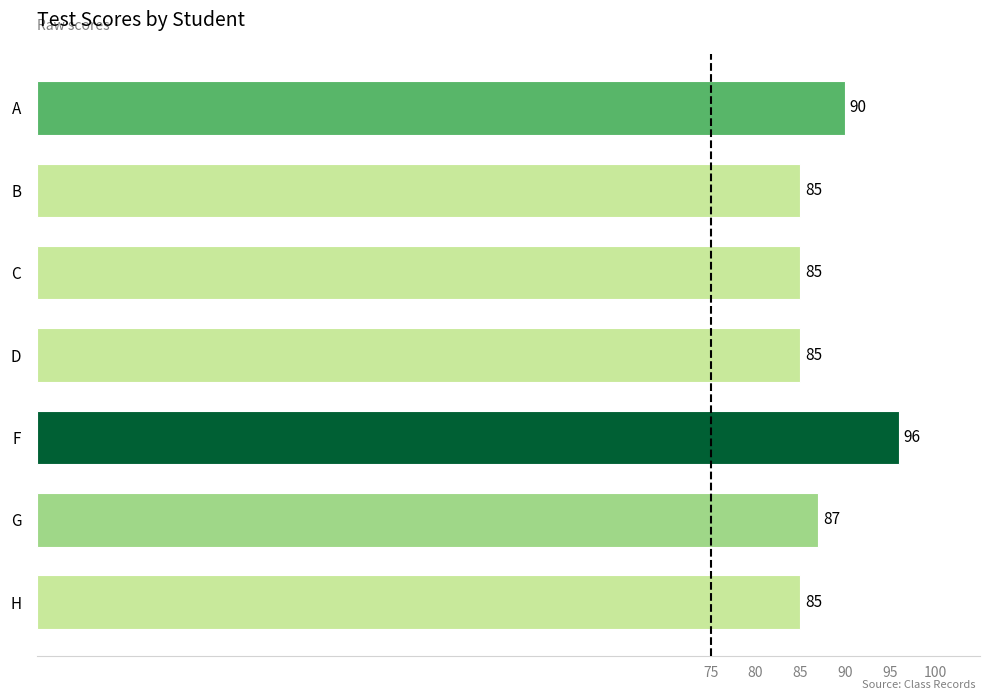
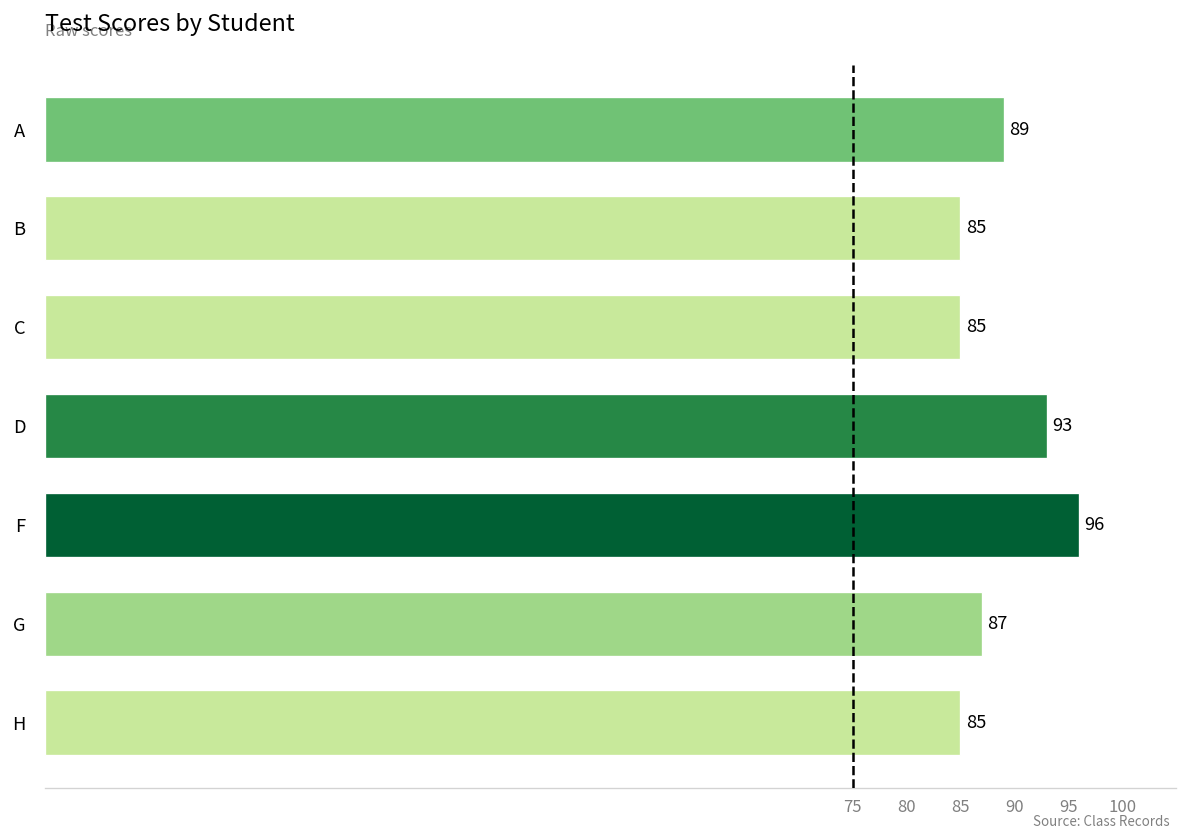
  {
-   "A": 90,
+   "A": 89,
    "B": 85,
    "C": 85,
-   "D": 85,
+   "D": 93,
    "F": 96,
    "G": 87,
    "H": 85
  }
